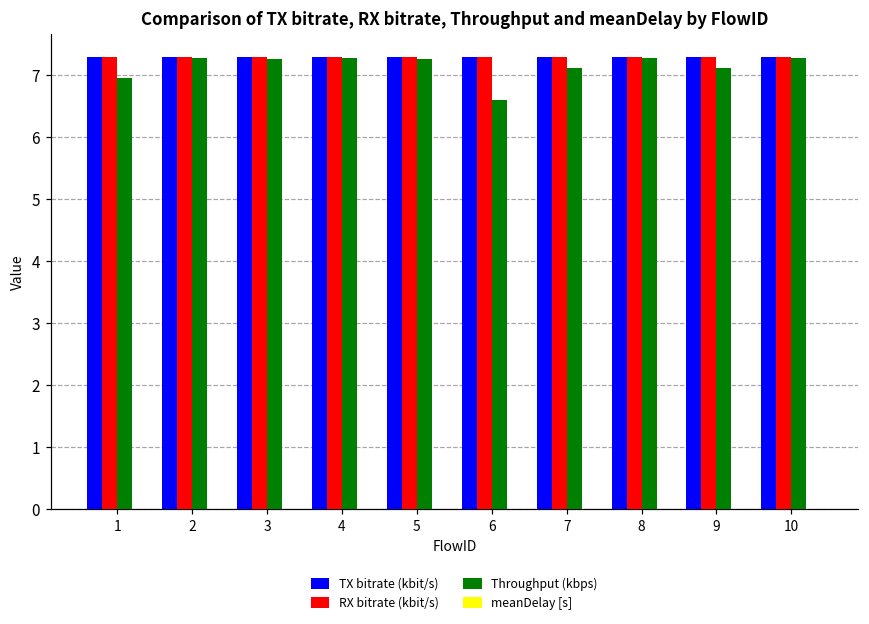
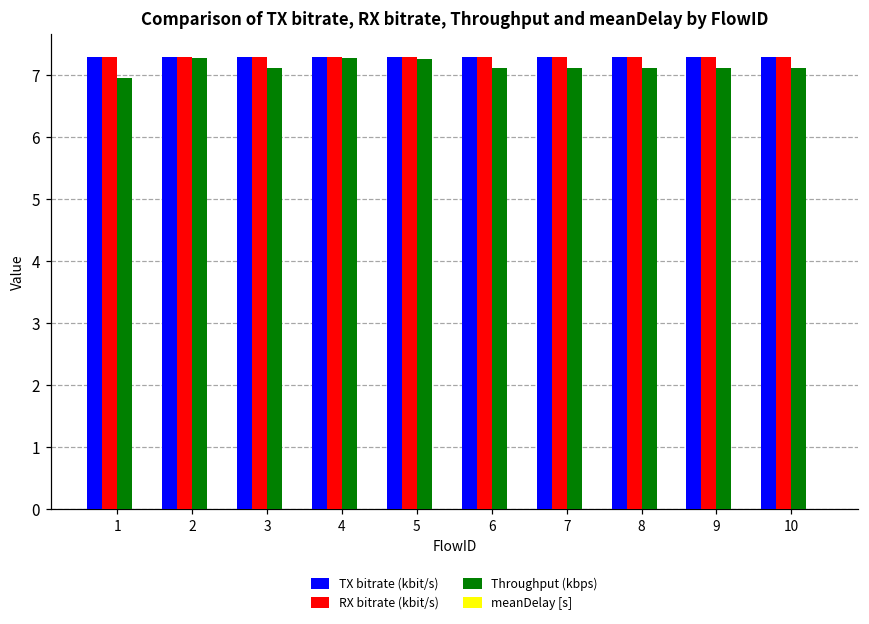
  {
    "TX bitrate (kbit/s)": {
      "1": 7.3,
      "2": 7.3,
      "3": 7.3,
      "4": 7.3,
      "5": 7.3,
      "6": 7.3,
      "7": 7.3,
      "8": 7.3,
      "9": 7.3,
      "10": 7.3
    },
    "RX bitrate (kbit/s)": {
      "1": 7.3,
      "2": 7.3,
      "3": 7.3,
      "4": 7.3,
      "5": 7.3,
      "6": 7.3,
      "7": 7.3,
      "8": 7.3,
      "9": 7.3,
      "10": 7.3
    },
    "Throughput (kbps)": {
      "1": 7.0,
      "2": 7.3,
-     "3": 7.3,
+     "3": 7.1,
      "4": 7.3,
      "5": 7.3,
-     "6": 6.6,
+     "6": 7.1,
      "7": 7.1,
-     "8": 7.3,
+     "8": 7.1,
      "9": 7.1,
-     "10": 7.3
+     "10": 7.1
    }
  }
